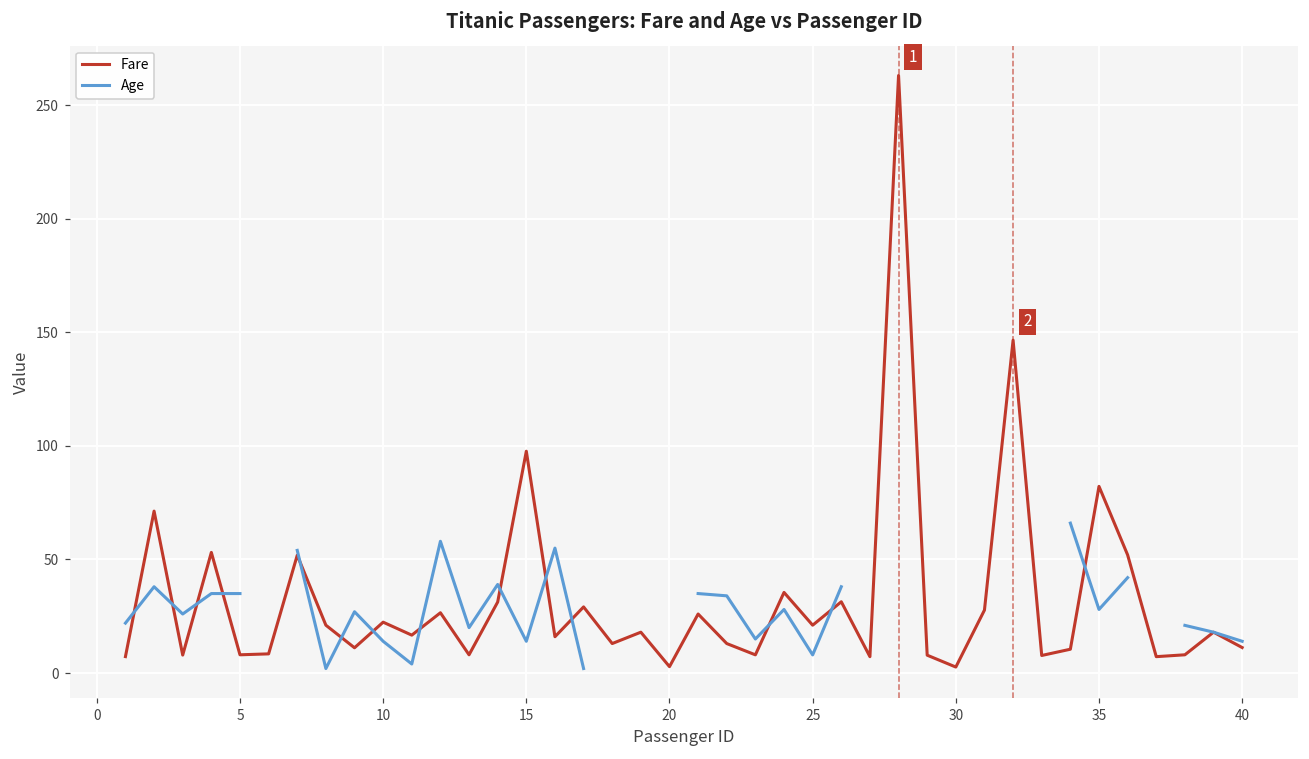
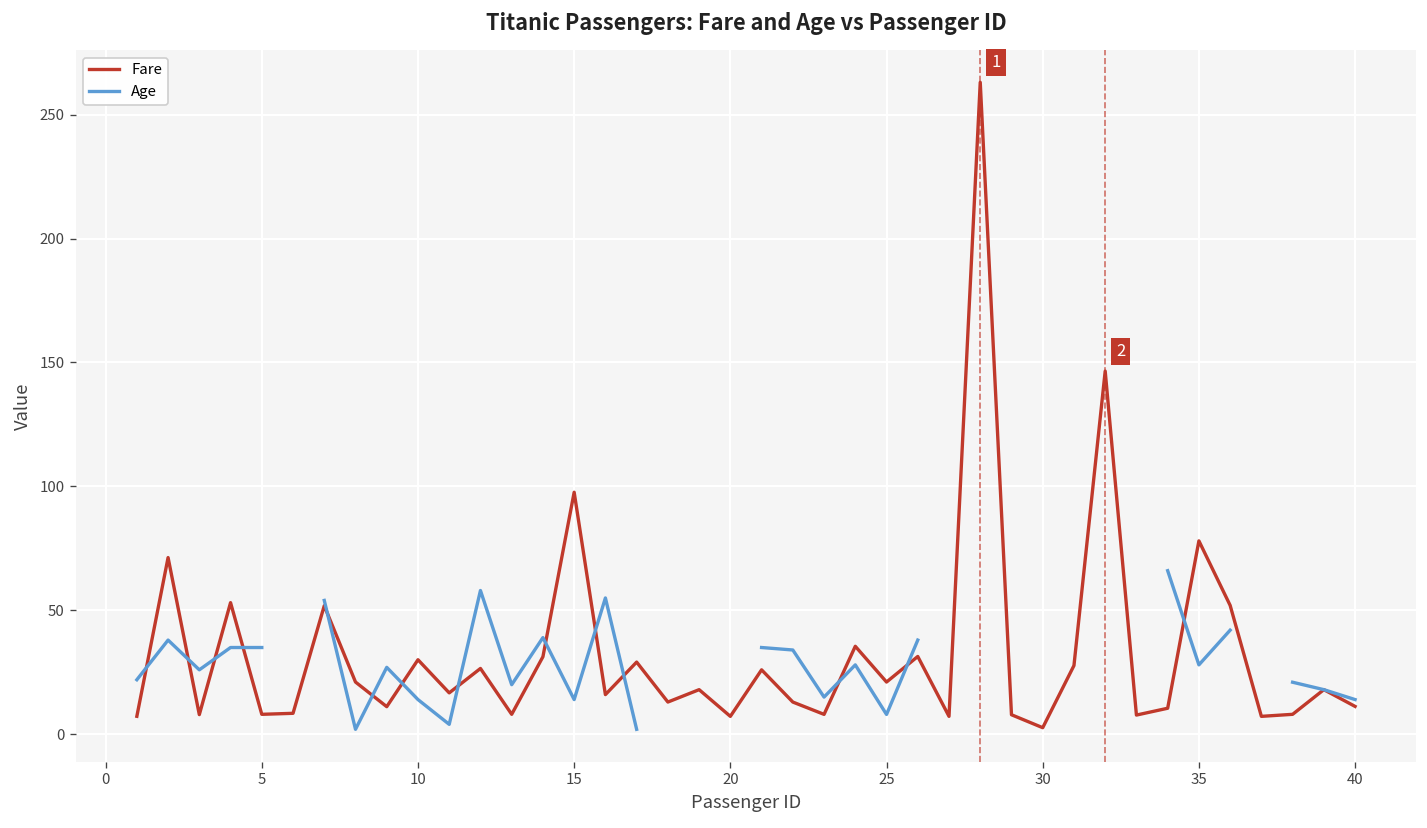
  {
    "Fare": {
      "5": 8,
-     "10": 22,
+     "10": 30,
      "15": 98,
-     "20": 3,
+     "20": 7,
      "25": 21,
      "30": 3,
-     "35": 82,
+     "35": 78,
      "40": 11
    },
    "Age": {
      "5": 35,
      "10": 14,
      "15": 14,
      "25": 8,
      "35": 28,
      "40": 14
    }
  }
